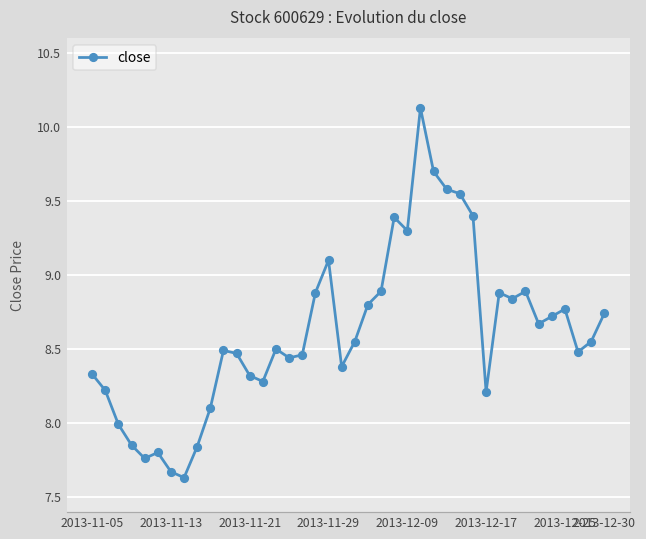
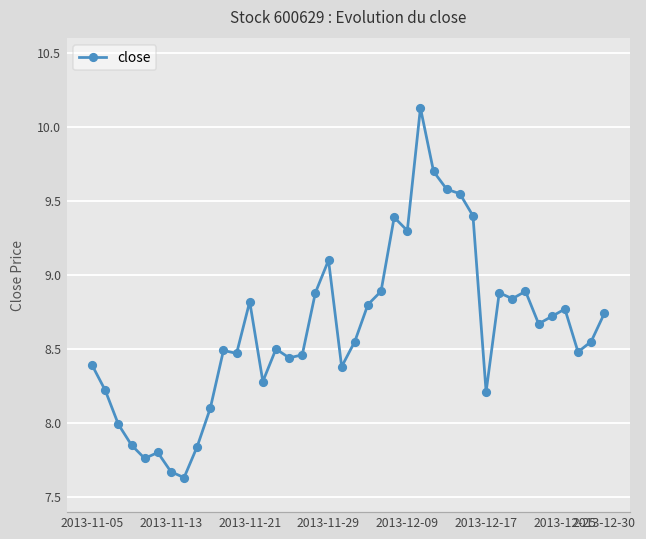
  {
-   "2013-11-05": 8.33,
+   "2013-11-05": 8.39,
    "2013-11-13": 7.67,
-   "2013-11-21": 8.32,
+   "2013-11-21": 8.82,
    "2013-11-29": 9.10,
    "2013-12-09": 9.30,
    "2013-12-17": 8.21
  }
